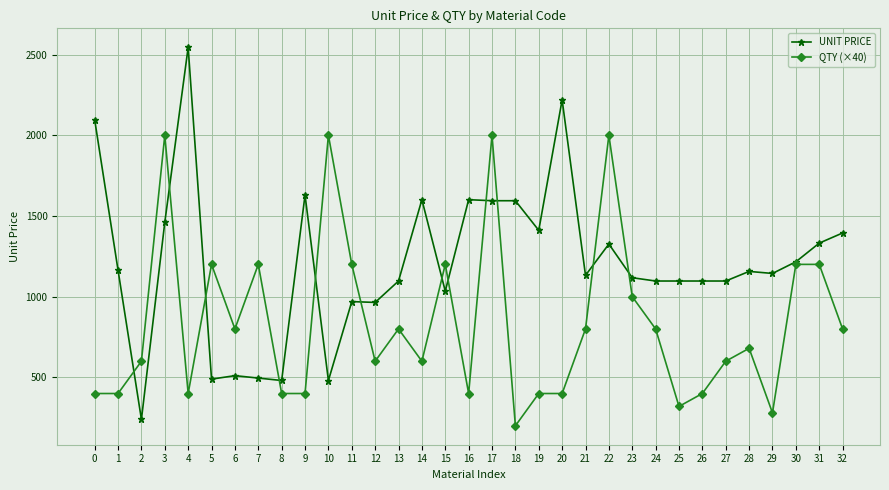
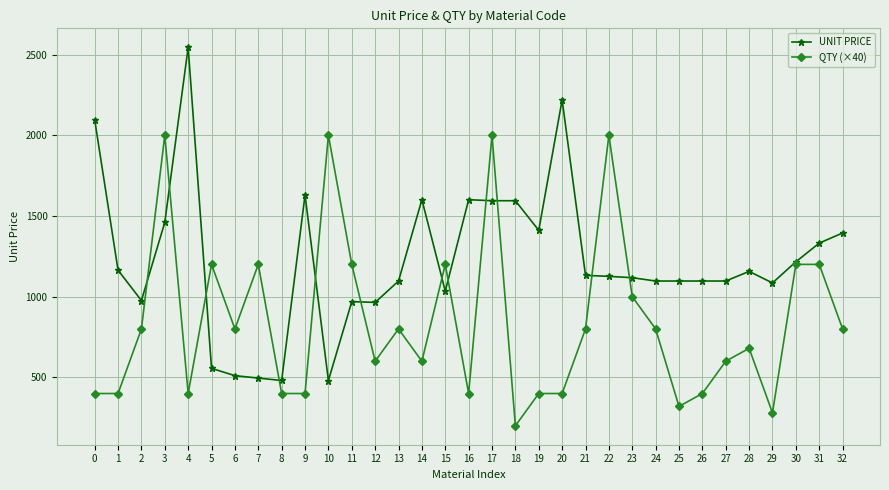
  {
    "UNIT PRICE": {
      "0": 2100,
      "1": 1160,
-     "2": 240,
+     "2": 980,
      "3": 1460,
      "4": 2550,
-     "5": 490,
+     "5": 560,
      "6": 510,
      "7": 500,
      "8": 480,
      "9": 1630,
      "10": 480,
      "11": 970,
      "12": 960,
      "13": 1100,
      "14": 1600,
      "15": 1030,
      "16": 1600,
      "17": 1590,
      "18": 1590,
      "19": 1410,
      "20": 2220,
      "21": 1130,
-     "22": 1330,
+     "22": 1130,
      "23": 1120,
      "24": 1100,
      "25": 1100,
      "26": 1100,
      "27": 1100,
      "28": 1160,
-     "29": 1140,
+     "29": 1090,
      "30": 1220,
      "31": 1330,
      "32": 1390
    },
    "QTY (×40)": {
      "0": 400,
      "1": 400,
-     "2": 600,
+     "2": 800,
      "3": 2000,
      "4": 400,
      "5": 1200,
      "6": 800,
      "7": 1200,
      "8": 400,
      "9": 400,
      "10": 2000,
      "11": 1200,
      "12": 600,
      "13": 800,
      "14": 600,
      "15": 1200,
      "16": 400,
      "17": 2000,
      "18": 200,
      "19": 400,
      "20": 400,
      "21": 800,
      "22": 2000,
      "23": 1000,
      "24": 800,
      "25": 320,
      "26": 400,
      "27": 600,
      "28": 680,
      "29": 280,
      "30": 1200,
      "31": 1200,
      "32": 800
    }
  }
